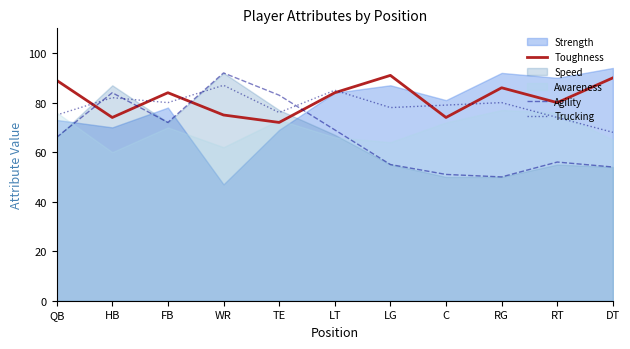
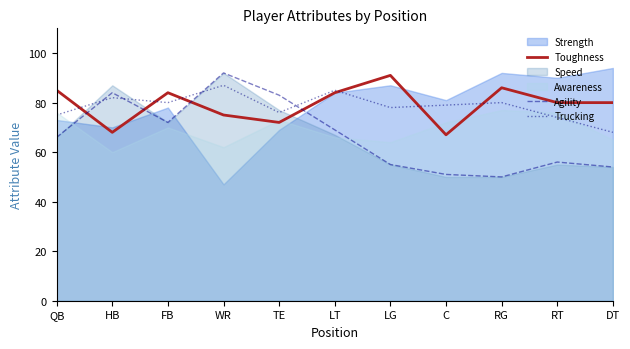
  {
    "Toughness": {
-     "QB": 89,
-     "HB": 74,
+     "QB": 85,
+     "HB": 68,
      "FB": 84,
      "WR": 75,
      "LG": 91,
-     "C": 74,
+     "C": 67,
      "RG": 86,
      "RT": 80,
-     "DT": 90
+     "DT": 80
    }
  }
